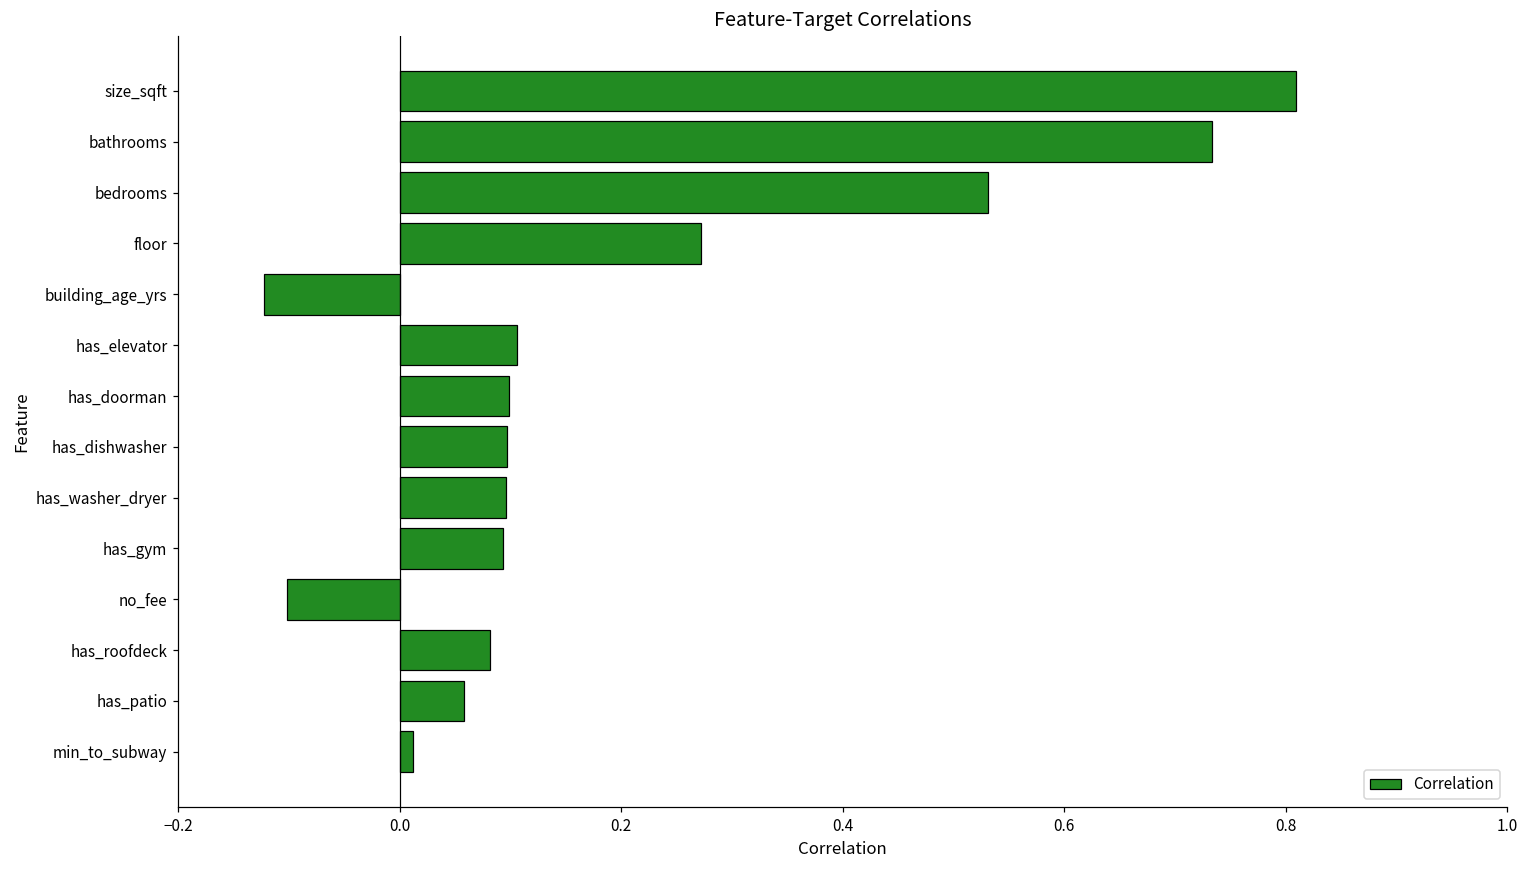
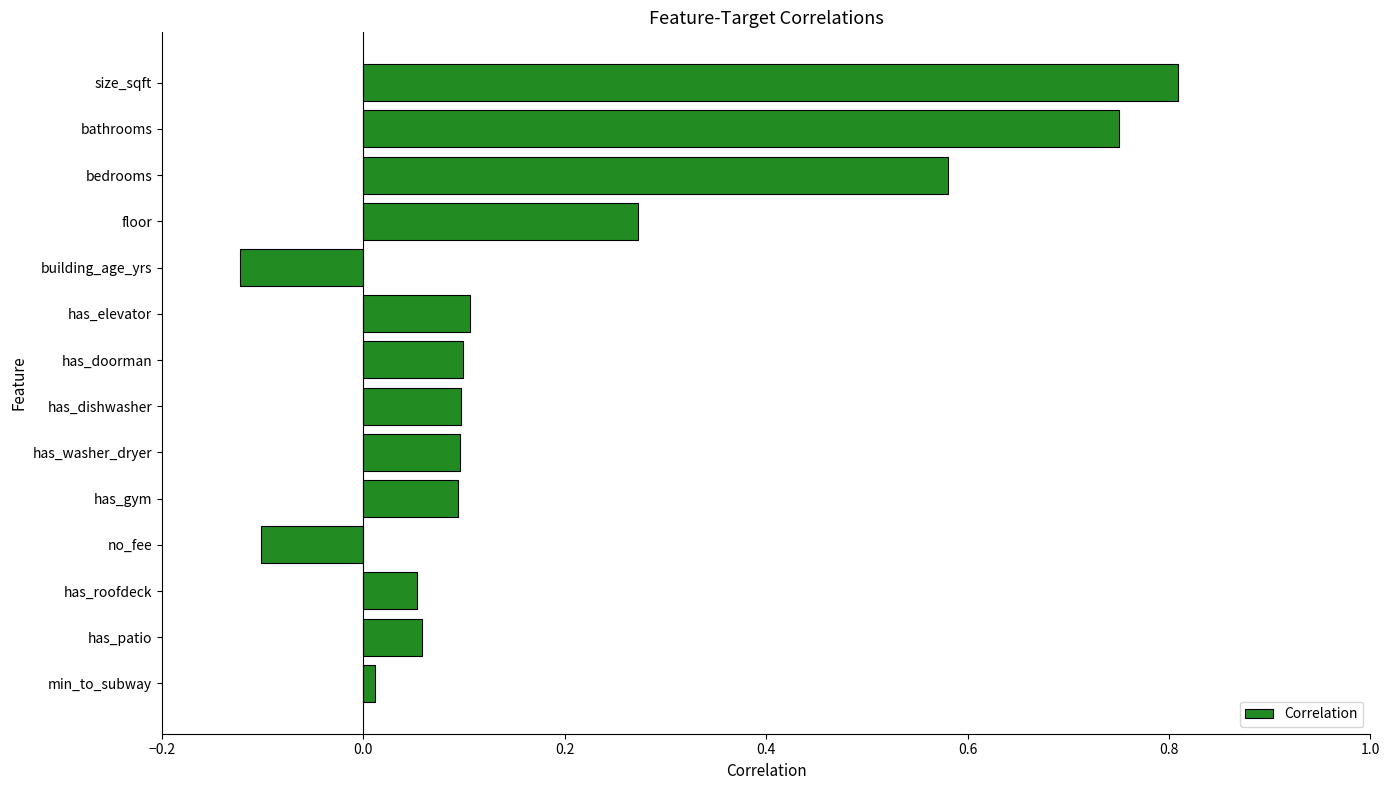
  {
    "size_sqft": 0.809,
-   "bathrooms": 0.734,
-   "bedrooms": 0.531,
+   "bathrooms": 0.750,
+   "bedrooms": 0.581,
    "floor": 0.272,
    "building_age_yrs": -0.122,
    "has_elevator": 0.106,
    "has_doorman": 0.099,
    "has_dishwasher": 0.097,
    "has_washer_dryer": 0.096,
    "has_gym": 0.094,
    "no_fee": -0.102,
-   "has_roofdeck": 0.081,
+   "has_roofdeck": 0.054,
    "has_patio": 0.058,
    "min_to_subway": 0.012
  }
